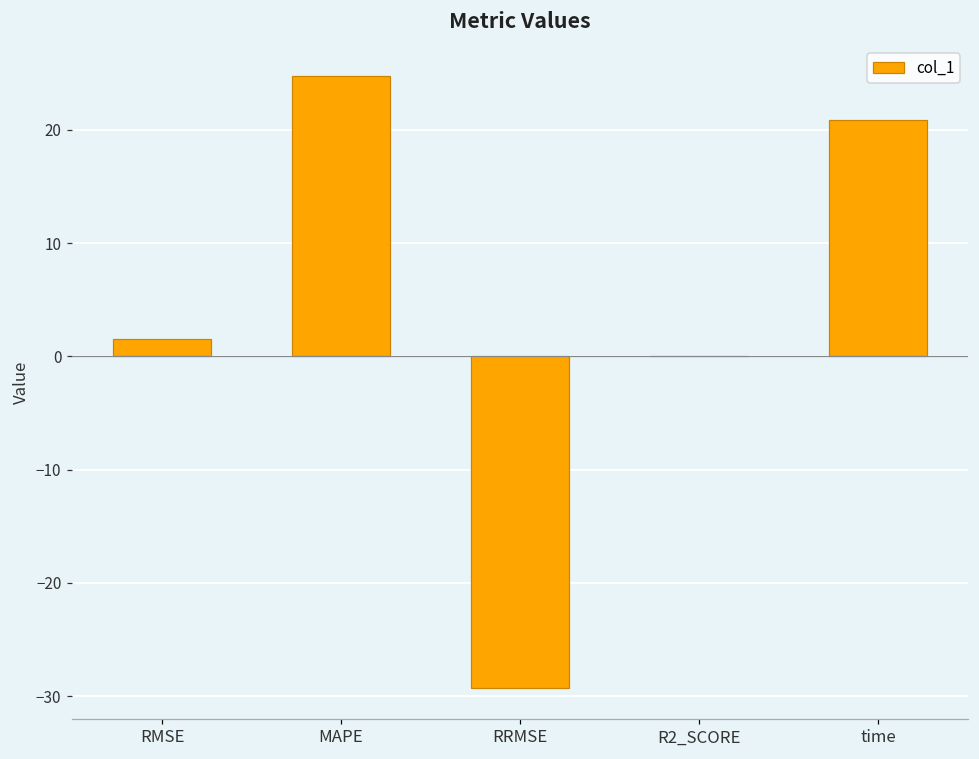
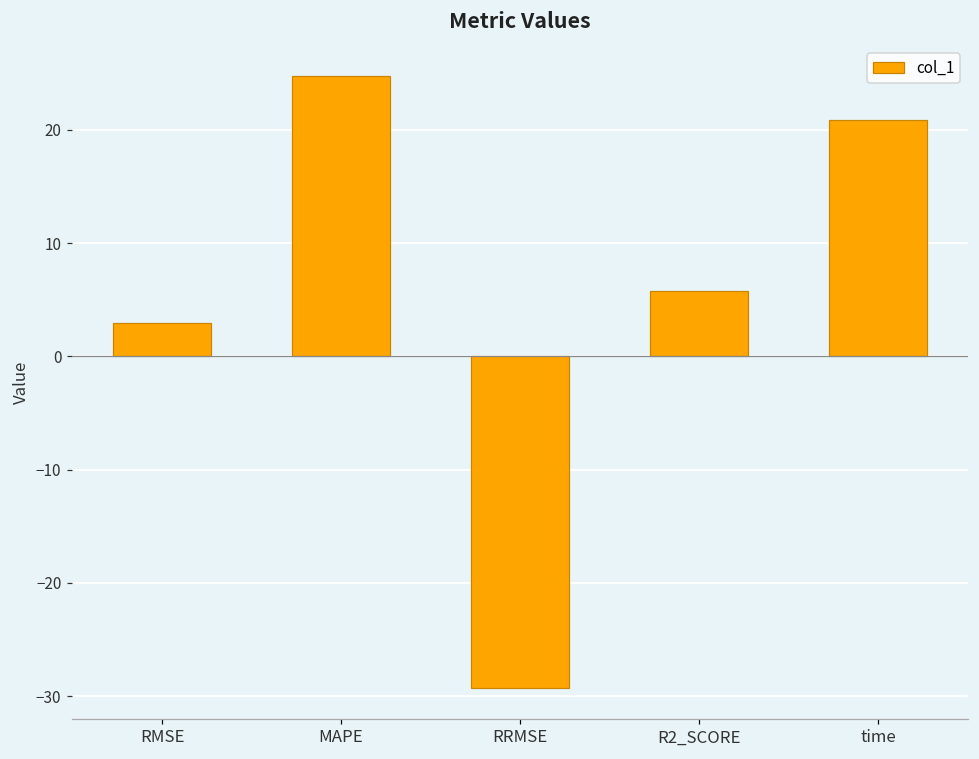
  {
-   "RMSE": 1.5,
+   "RMSE": 2.9,
    "MAPE": 24.7,
    "RRMSE": -29.3,
-   "R2_SCORE": 0.0,
+   "R2_SCORE": 5.8,
    "time": 20.9
  }
